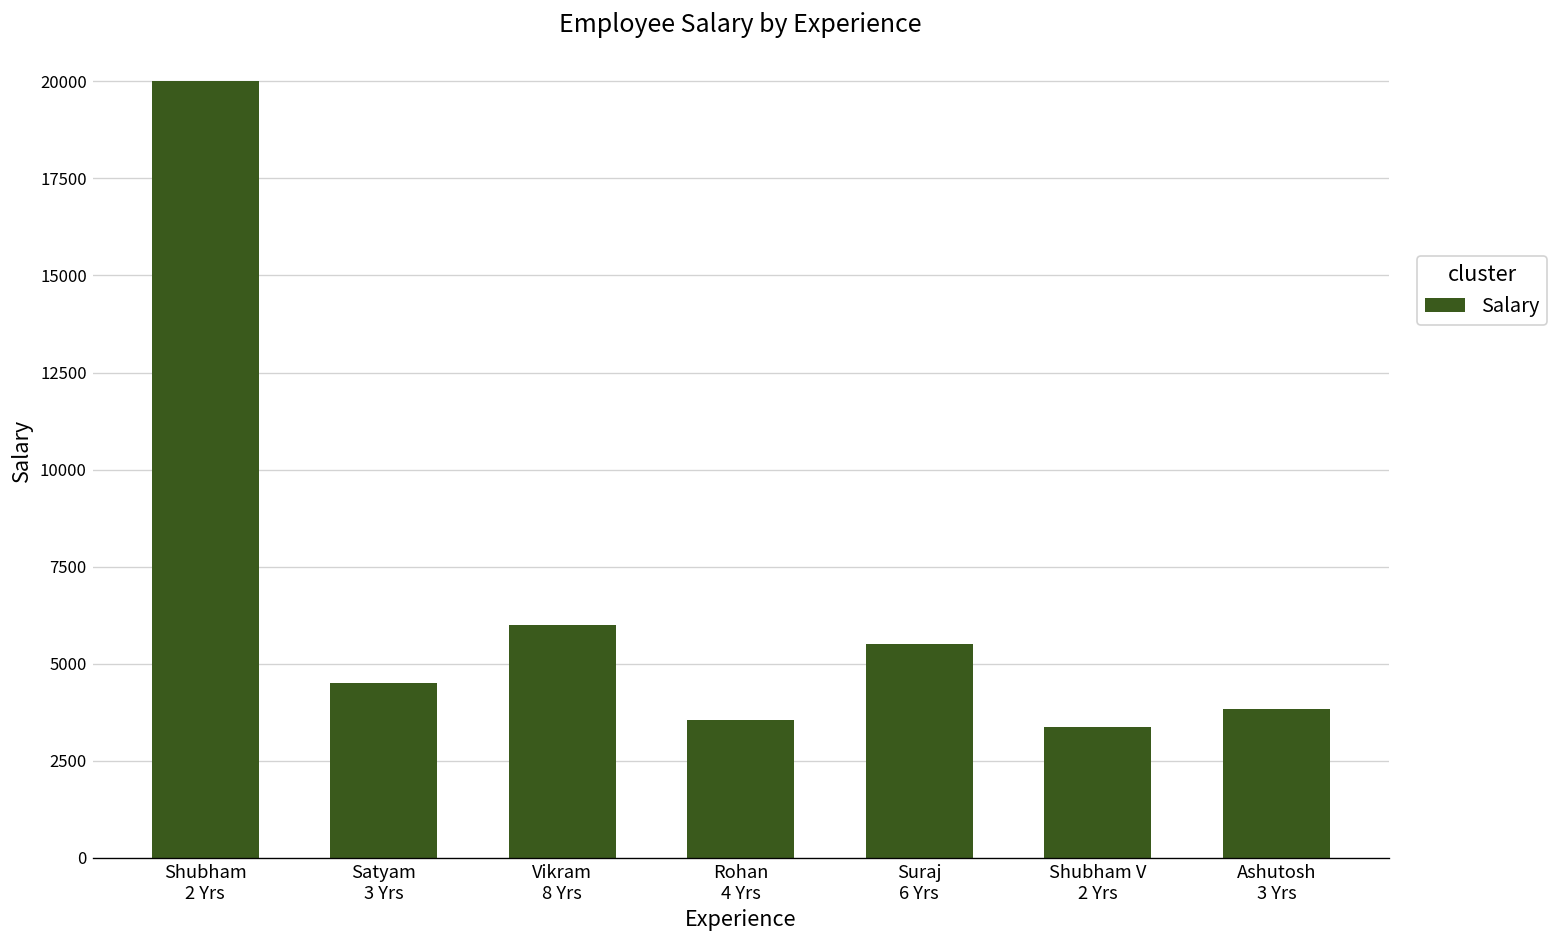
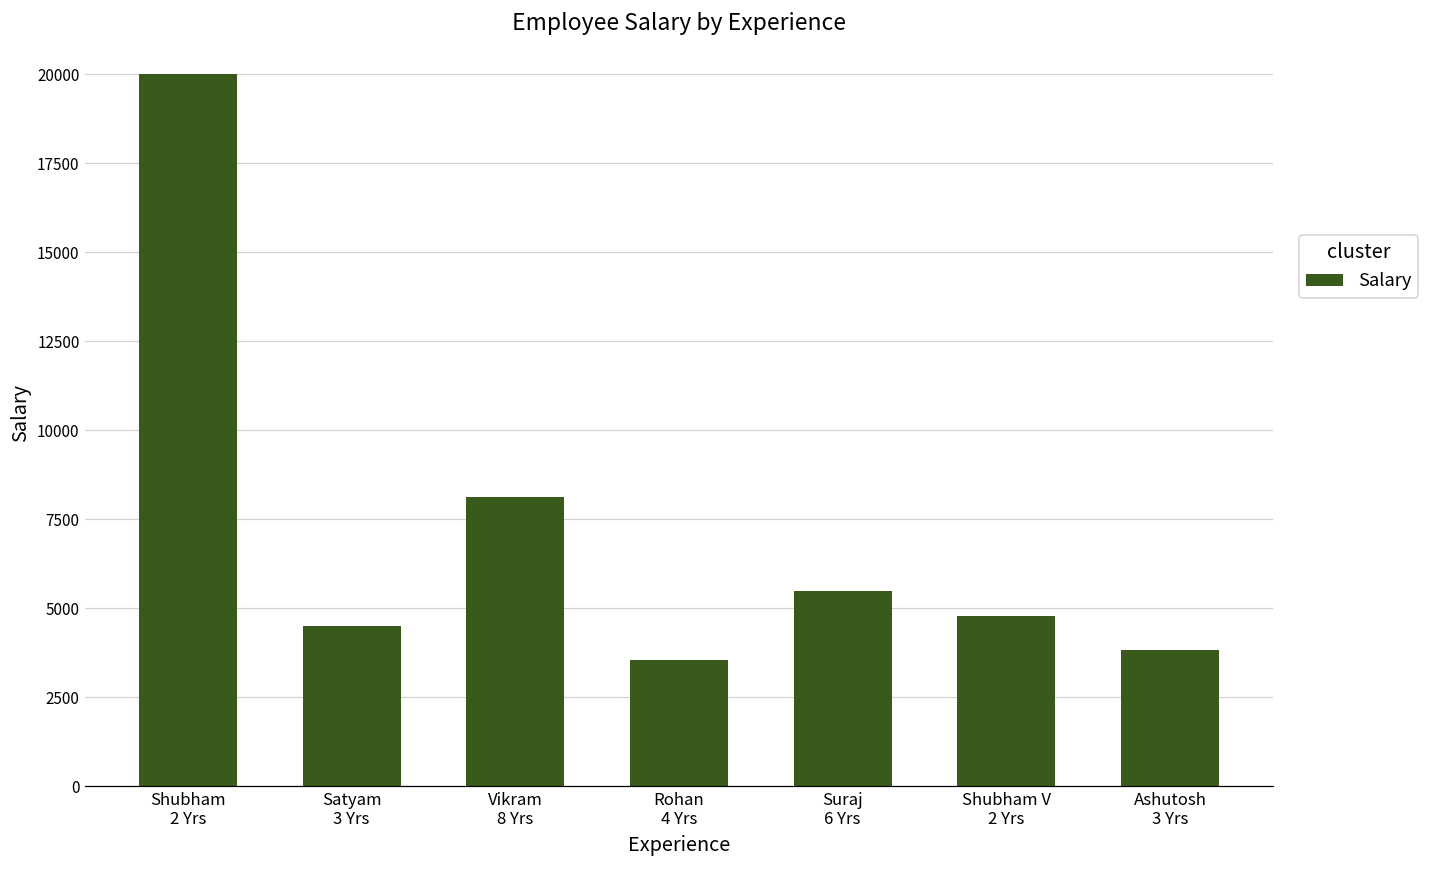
  {
    "Shubham 2 Yrs": 20000,
    "Satyam 3 Yrs": 4500,
-   "Vikram 8 Yrs": 6000,
+   "Vikram 8 Yrs": 8100,
    "Rohan 4 Yrs": 3600,
    "Suraj 6 Yrs": 5500,
-   "Shubham V 2 Yrs": 3400,
+   "Shubham V 2 Yrs": 4800,
    "Ashutosh 3 Yrs": 3800
  }
